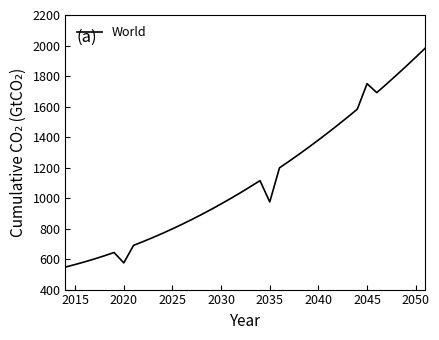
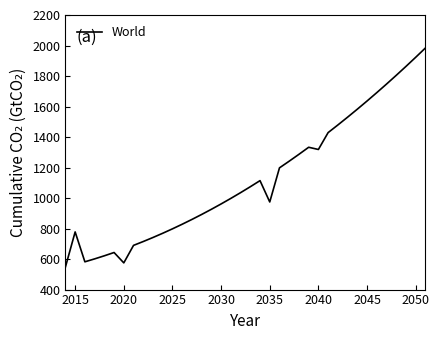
  {
-   "2015": 560,
+   "2015": 780,
    "2020": 580,
    "2025": 800,
    "2030": 960,
    "2035": 970,
-   "2040": 1380,
-   "2045": 1750,
+   "2040": 1320,
+   "2045": 1640,
    "2050": 1920
  }
